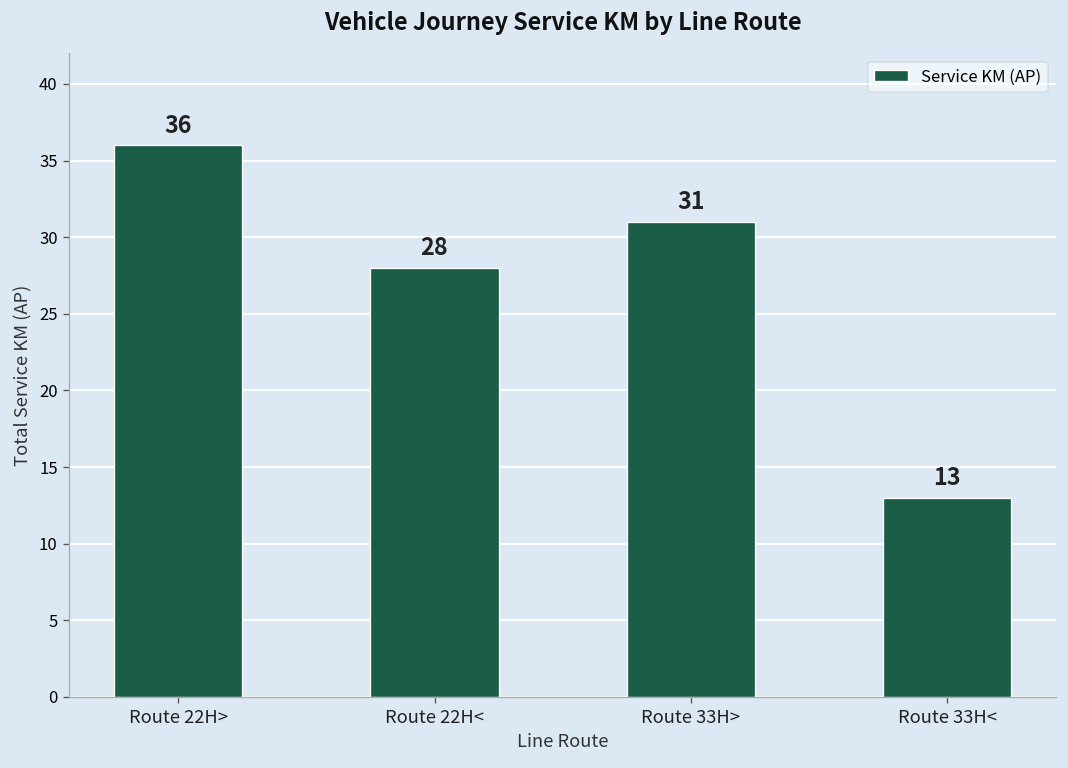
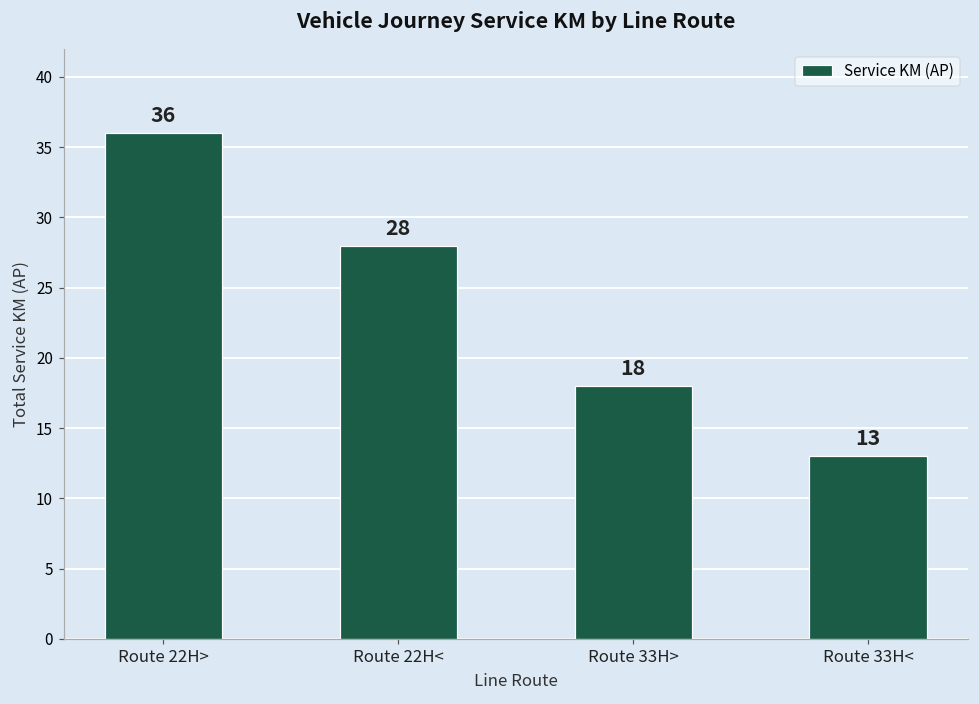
  {
    "Route 22H>": 36,
    "Route 22H<": 28,
-   "Route 33H>": 31,
+   "Route 33H>": 18,
    "Route 33H<": 13
  }
